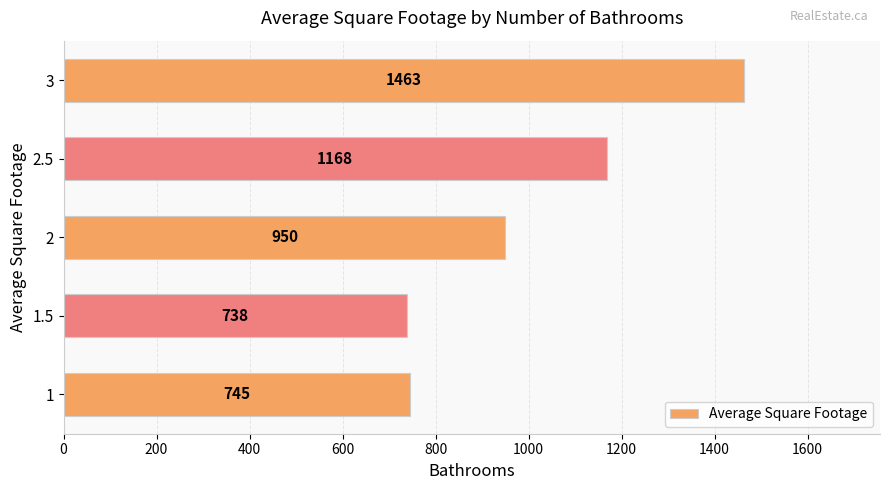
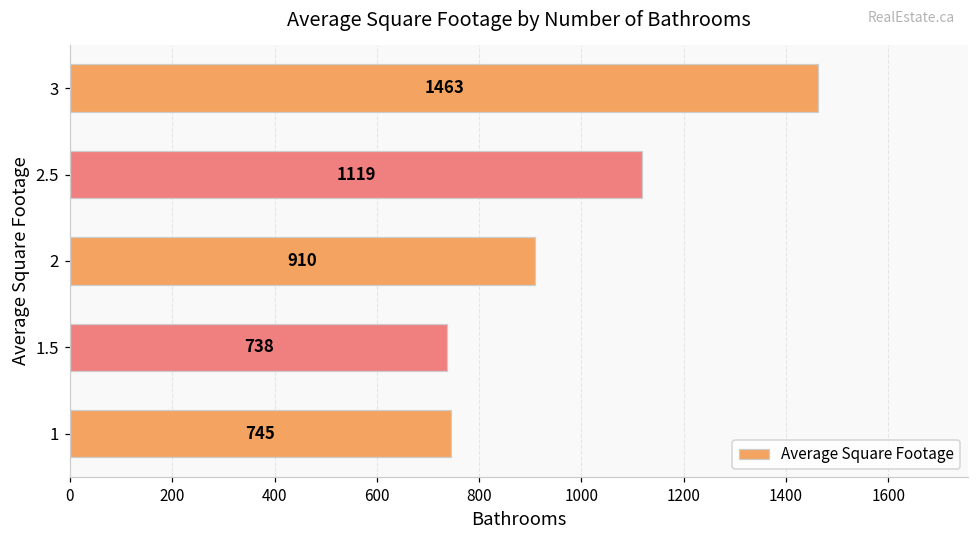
  {
    "3": 1463,
-   "2.5": 1168,
-   "2": 950,
+   "2.5": 1119,
+   "2": 910,
    "1.5": 738,
    "1": 745
  }
